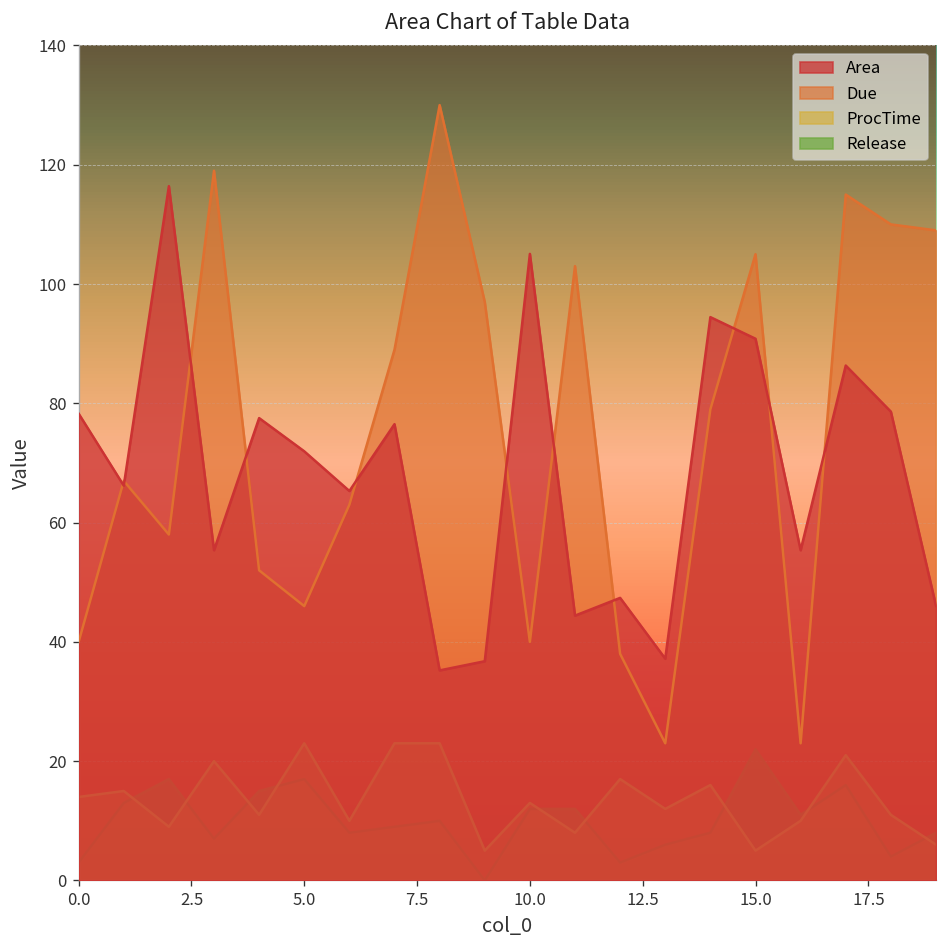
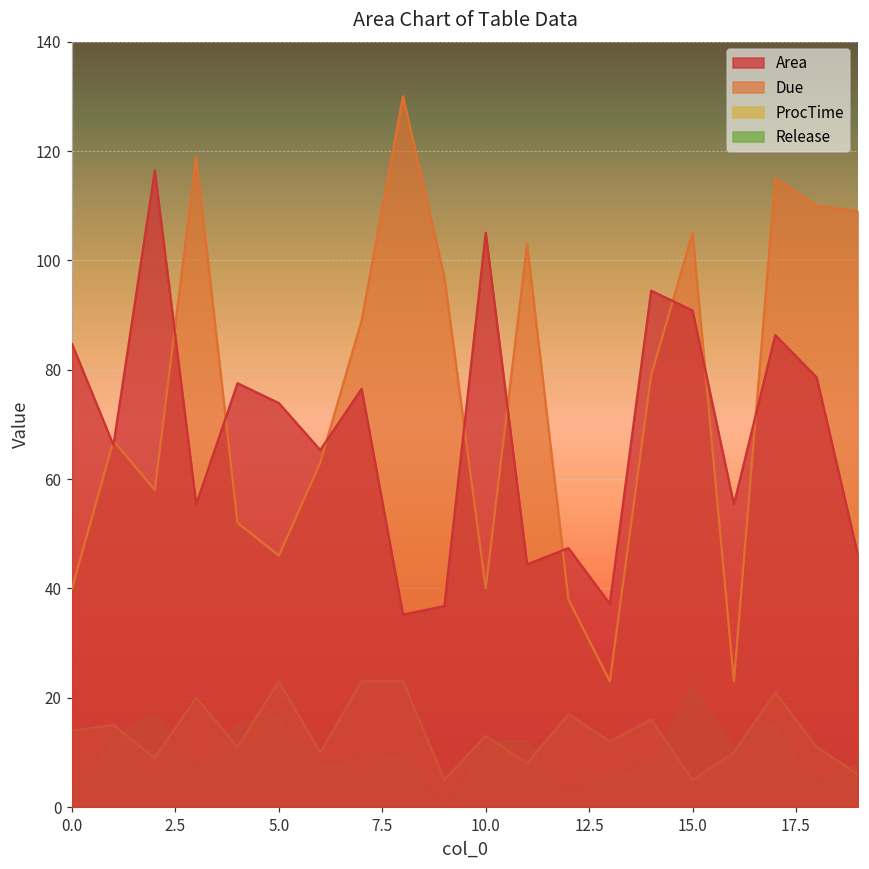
  {
    "Area": {
-     "0.0": 78,
-     "5.0": 72,
+     "0.0": 85,
+     "5.0": 74,
      "10.0": 105,
      "15.0": 91
    },
    "Due": {
      "0.0": 40,
      "5.0": 46,
      "10.0": 40,
      "15.0": 105
    },
    "ProcTime": {
      "0.0": 14,
      "5.0": 23,
      "10.0": 13,
      "15.0": 5
    },
    "Release": {
      "0.0": 3,
      "5.0": 17,
      "10.0": 12,
      "15.0": 22
    }
  }
